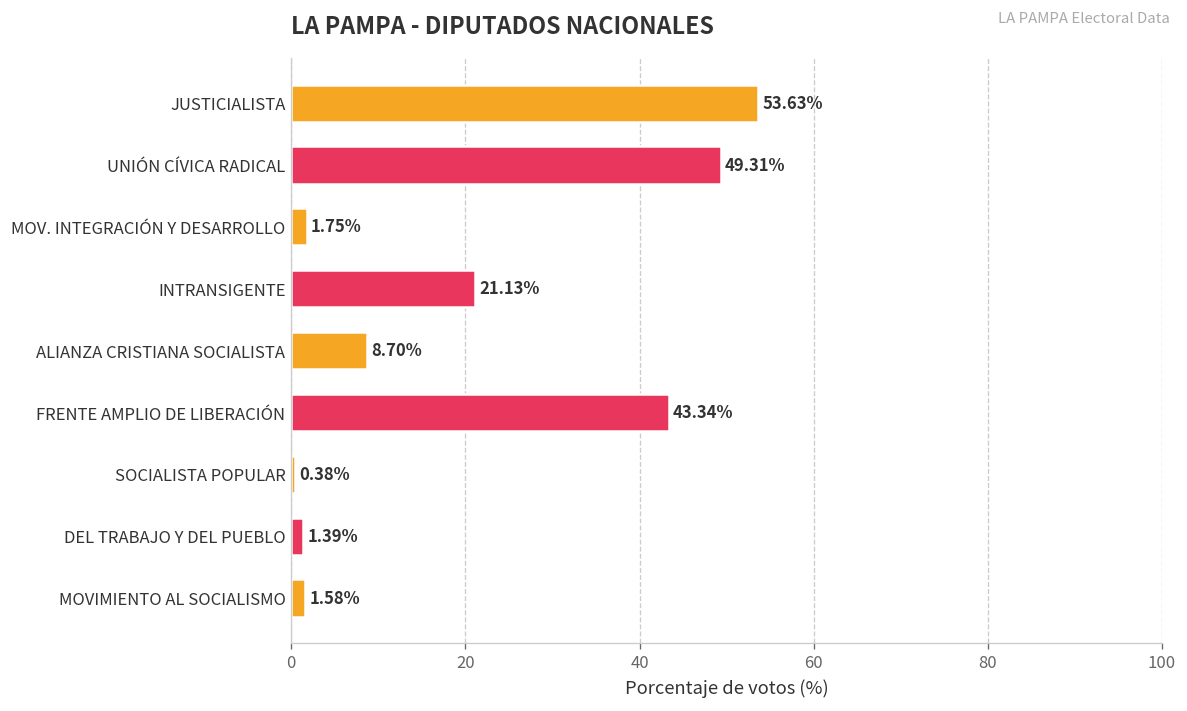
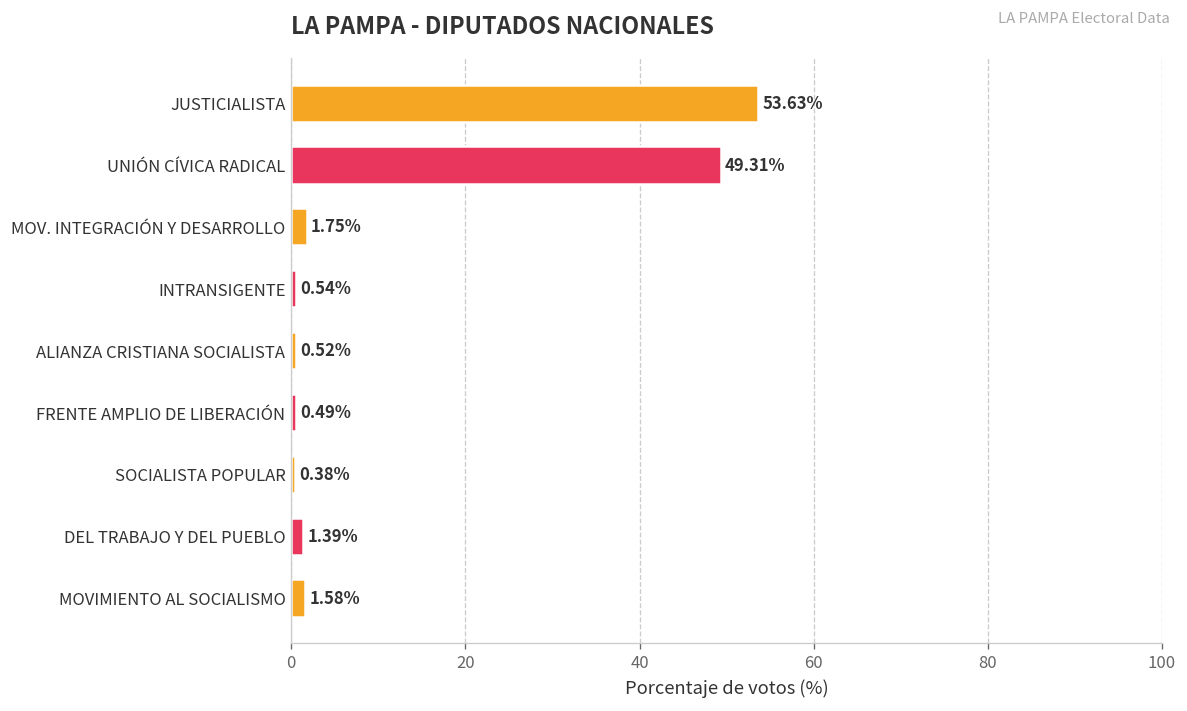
  {
    "JUSTICIALISTA": "53.63%",
    "UNIÓN CÍVICA RADICAL": "49.31%",
    "MOV. INTEGRACIÓN Y DESARROLLO": "1.75%",
-   "INTRANSIGENTE": "21.13%",
-   "ALIANZA CRISTIANA SOCIALISTA": "8.70%",
-   "FRENTE AMPLIO DE LIBERACIÓN": "43.34%",
+   "INTRANSIGENTE": "0.54%",
+   "ALIANZA CRISTIANA SOCIALISTA": "0.52%",
+   "FRENTE AMPLIO DE LIBERACIÓN": "0.49%",
    "SOCIALISTA POPULAR": "0.38%",
    "DEL TRABAJO Y DEL PUEBLO": "1.39%",
    "MOVIMIENTO AL SOCIALISMO": "1.58%"
  }
